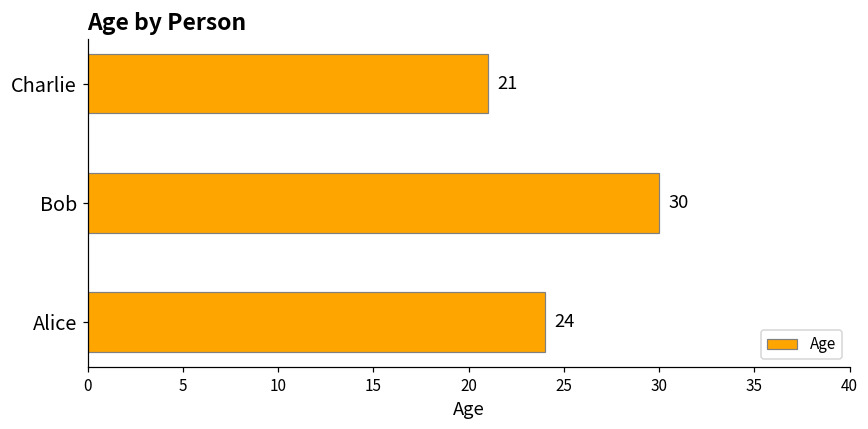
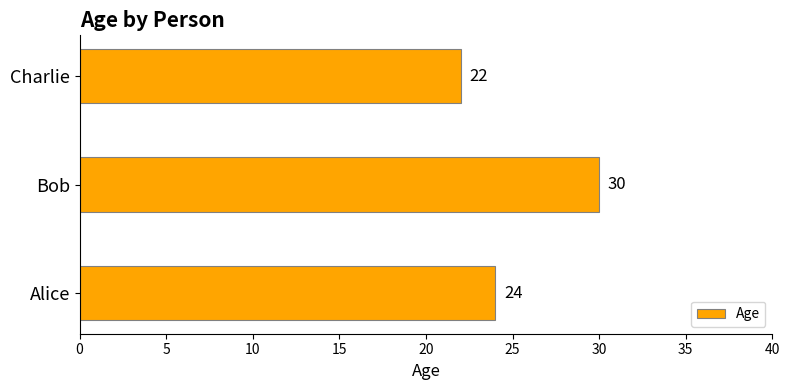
  {
-   "Charlie": 21,
+   "Charlie": 22,
    "Bob": 30,
    "Alice": 24
  }
